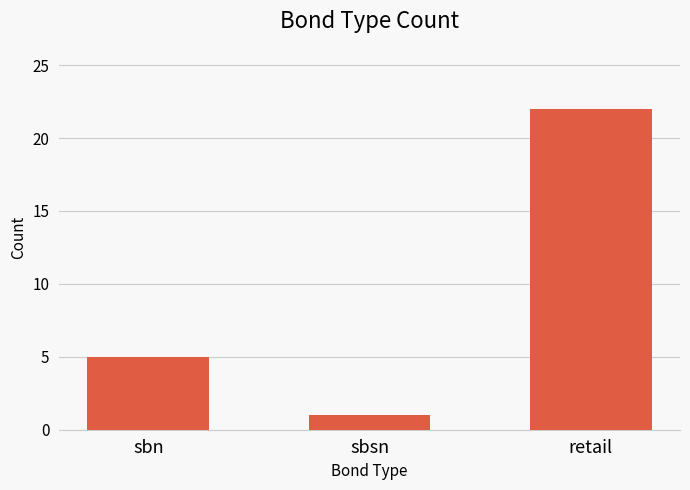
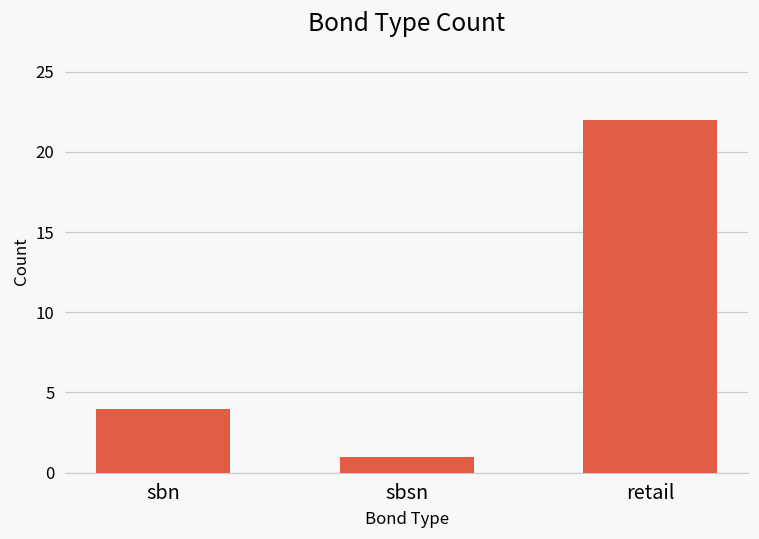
  {
-   "sbn": 5,
+   "sbn": 4,
    "sbsn": 1,
    "retail": 22
  }
